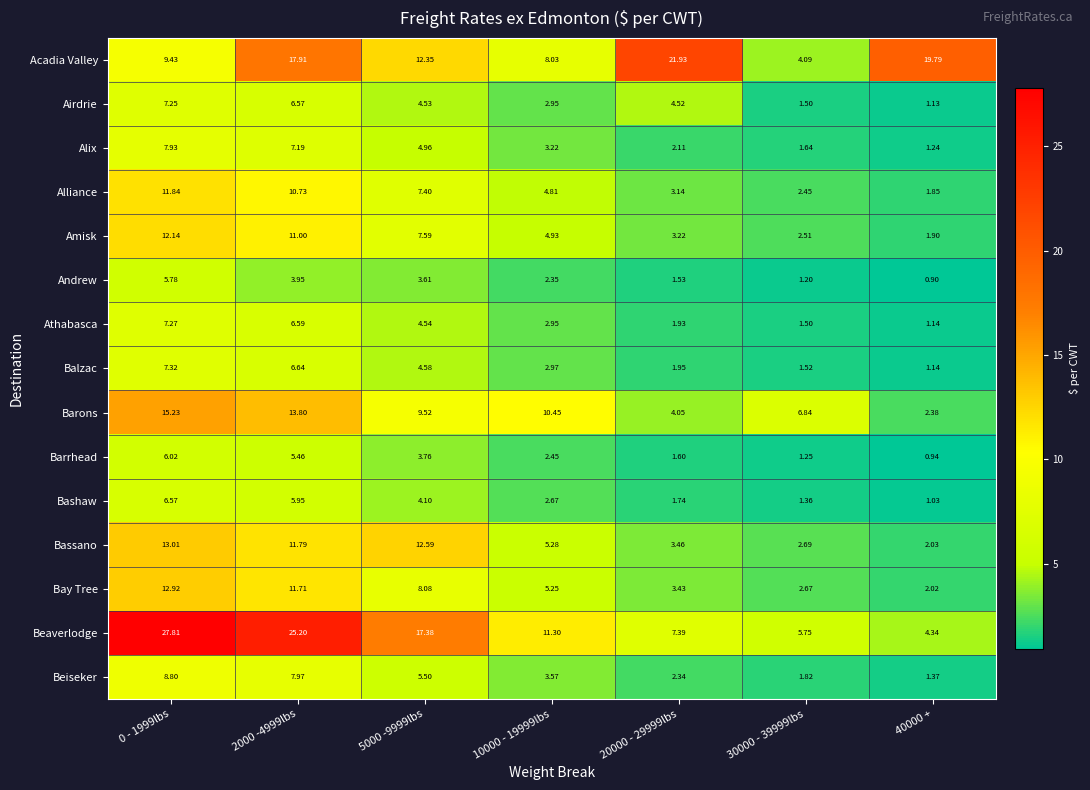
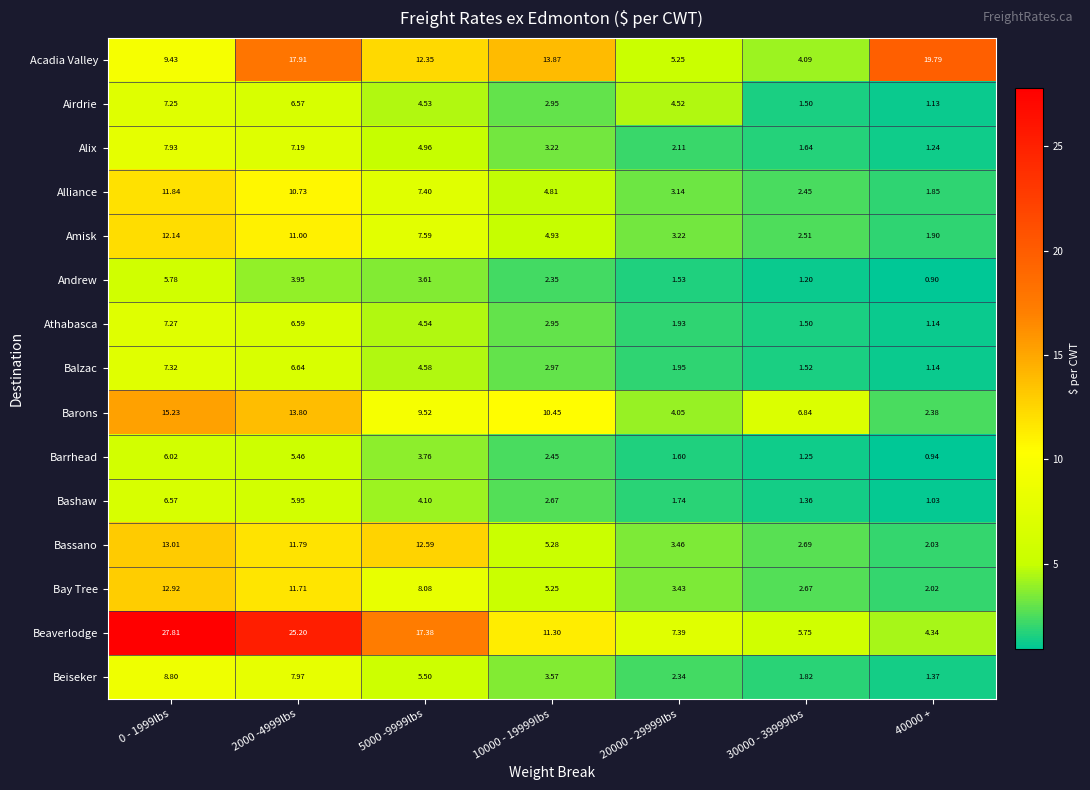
  {
    "Acadia Valley": {
      "0 - 1999lbs": 9.43,
      "2000 -4999lbs": 17.91,
      "5000 -9999lbs": 12.35,
-     "10000 - 19999lbs": 8.03,
-     "20000 - 29999lbs": 21.93,
+     "10000 - 19999lbs": 13.87,
+     "20000 - 29999lbs": 5.25,
      "30000 - 39999lbs": 4.09,
      "40000 +": 19.79
    },
    "Airdrie": {
      "0 - 1999lbs": 7.25,
      "2000 -4999lbs": 6.57,
      "5000 -9999lbs": 4.53,
      "10000 - 19999lbs": 2.95,
      "20000 - 29999lbs": 4.52,
      "30000 - 39999lbs": 1.50,
      "40000 +": 1.13
    },
    "Alix": {
      "0 - 1999lbs": 7.93,
      "2000 -4999lbs": 7.19,
      "5000 -9999lbs": 4.96,
      "10000 - 19999lbs": 3.22,
      "20000 - 29999lbs": 2.11,
      "30000 - 39999lbs": 1.64,
      "40000 +": 1.24
    },
    "Alliance": {
      "0 - 1999lbs": 11.84,
      "2000 -4999lbs": 10.73,
      "5000 -9999lbs": 7.40,
      "10000 - 19999lbs": 4.81,
      "20000 - 29999lbs": 3.14,
      "30000 - 39999lbs": 2.45,
      "40000 +": 1.85
    },
    "Amisk": {
      "0 - 1999lbs": 12.14,
      "2000 -4999lbs": 11.00,
      "5000 -9999lbs": 7.59,
      "10000 - 19999lbs": 4.93,
      "20000 - 29999lbs": 3.22,
      "30000 - 39999lbs": 2.51,
      "40000 +": 1.90
    },
    "Andrew": {
      "0 - 1999lbs": 5.78,
      "2000 -4999lbs": 3.95,
      "5000 -9999lbs": 3.61,
      "10000 - 19999lbs": 2.35,
      "20000 - 29999lbs": 1.53,
      "30000 - 39999lbs": 1.20,
      "40000 +": 0.90
    },
    "Athabasca": {
      "0 - 1999lbs": 7.27,
      "2000 -4999lbs": 6.59,
      "5000 -9999lbs": 4.54,
      "10000 - 19999lbs": 2.95,
      "20000 - 29999lbs": 1.93,
      "30000 - 39999lbs": 1.50,
      "40000 +": 1.14
    },
    "Balzac": {
      "0 - 1999lbs": 7.32,
      "2000 -4999lbs": 6.64,
      "5000 -9999lbs": 4.58,
      "10000 - 19999lbs": 2.97,
      "20000 - 29999lbs": 1.95,
      "30000 - 39999lbs": 1.52,
      "40000 +": 1.14
    },
    "Barons": {
      "0 - 1999lbs": 15.23,
      "2000 -4999lbs": 13.80,
      "5000 -9999lbs": 9.52,
      "10000 - 19999lbs": 10.45,
      "20000 - 29999lbs": 4.05,
      "30000 - 39999lbs": 6.84,
      "40000 +": 2.38
    },
    "Barrhead": {
      "0 - 1999lbs": 6.02,
      "2000 -4999lbs": 5.46,
      "5000 -9999lbs": 3.76,
      "10000 - 19999lbs": 2.45,
      "20000 - 29999lbs": 1.60,
      "30000 - 39999lbs": 1.25,
      "40000 +": 0.94
    },
    "Bashaw": {
      "0 - 1999lbs": 6.57,
      "2000 -4999lbs": 5.95,
      "5000 -9999lbs": 4.10,
      "10000 - 19999lbs": 2.67,
      "20000 - 29999lbs": 1.74,
      "30000 - 39999lbs": 1.36,
      "40000 +": 1.03
    },
    "Bassano": {
      "0 - 1999lbs": 13.01,
      "2000 -4999lbs": 11.79,
      "5000 -9999lbs": 12.59,
      "10000 - 19999lbs": 5.28,
      "20000 - 29999lbs": 3.46,
      "30000 - 39999lbs": 2.69,
      "40000 +": 2.03
    },
    "Bay Tree": {
      "0 - 1999lbs": 12.92,
      "2000 -4999lbs": 11.71,
      "5000 -9999lbs": 8.08,
      "10000 - 19999lbs": 5.25,
      "20000 - 29999lbs": 3.43,
      "30000 - 39999lbs": 2.67,
      "40000 +": 2.02
    },
    "Beaverlodge": {
      "0 - 1999lbs": 27.81,
      "2000 -4999lbs": 25.20,
      "5000 -9999lbs": 17.38,
      "10000 - 19999lbs": 11.30,
      "20000 - 29999lbs": 7.39,
      "30000 - 39999lbs": 5.75,
      "40000 +": 4.34
    },
    "Beiseker": {
      "0 - 1999lbs": 8.80,
      "2000 -4999lbs": 7.97,
      "5000 -9999lbs": 5.50,
      "10000 - 19999lbs": 3.57,
      "20000 - 29999lbs": 2.34,
      "30000 - 39999lbs": 1.82,
      "40000 +": 1.37
    }
  }
